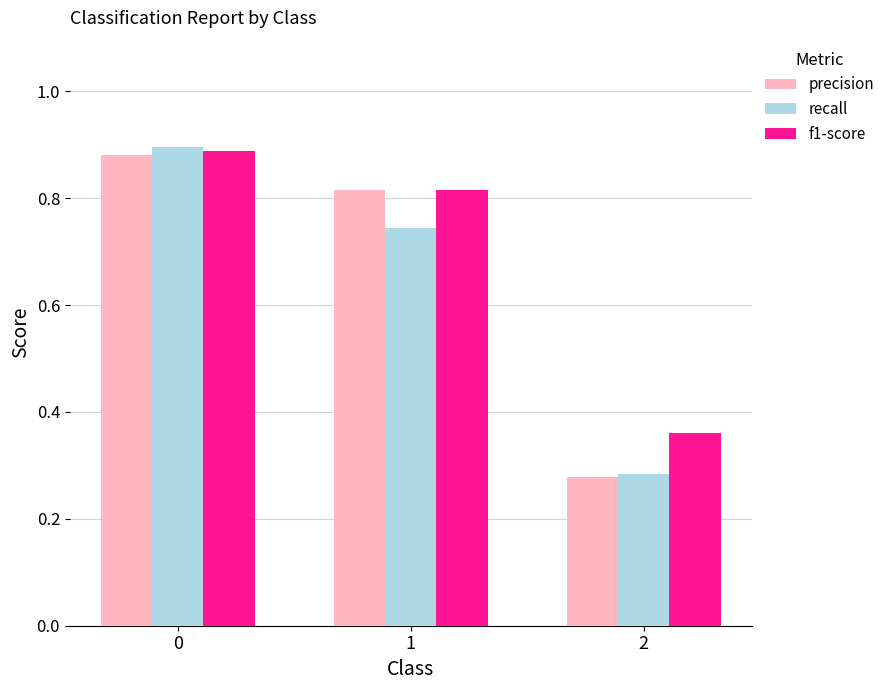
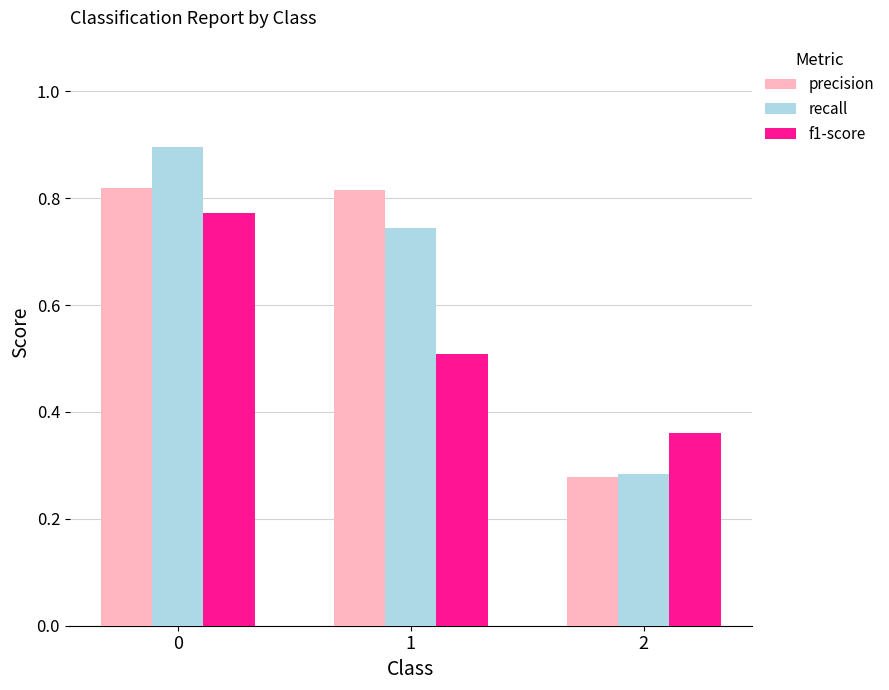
  {
    "precision": {
-     "0": 0.88,
+     "0": 0.82,
      "1": 0.81,
      "2": 0.28
    },
    "recall": {
      "0": 0.90,
      "1": 0.74,
      "2": 0.28
    },
    "f1-score": {
-     "0": 0.89,
-     "1": 0.82,
+     "0": 0.77,
+     "1": 0.51,
      "2": 0.36
    }
  }
